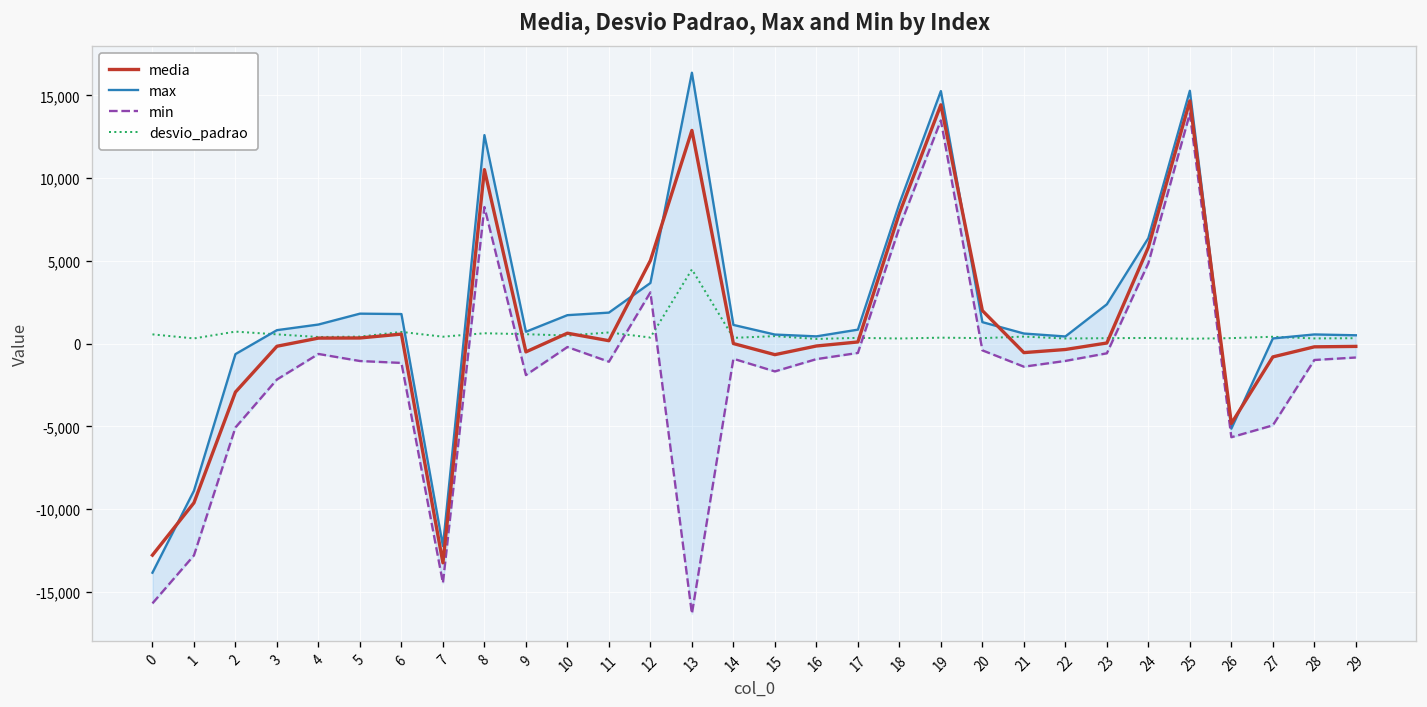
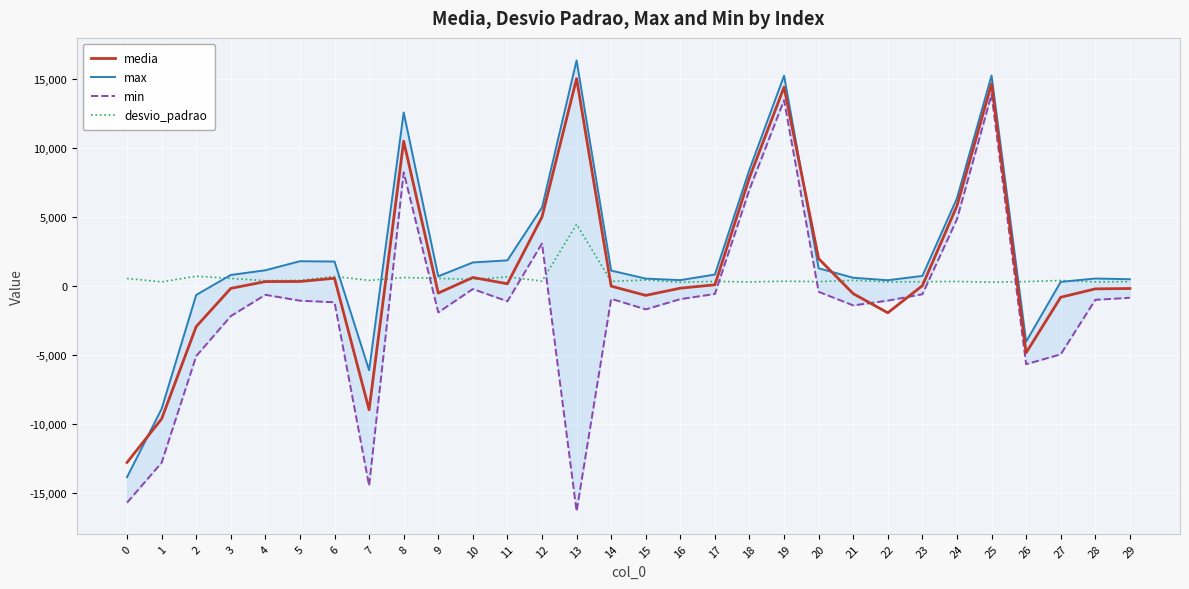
  {
    "media": {
      "0": "-12,800",
      "1": "-9,600",
      "2": "-2,900",
      "3": "-200",
-     "7": "-13,200",
+     "7": "-9,000",
      "8": "10,500",
      "9": "-500",
      "11": "200",
      "12": "5,000",
-     "13": "12,900",
+     "13": "15,000",
      "14": "0",
      "15": "-700",
      "16": "-100",
      "17": "100",
      "18": "7,900",
      "19": "14,400",
      "20": "2,000",
      "21": "-500",
-     "22": "-400",
+     "22": "-1,900",
      "23": "0",
      "24": "5,800",
      "25": "14,700",
      "26": "-4,800",
      "27": "-800",
      "28": "-200",
      "29": "-200"
    },
    "max": {
      "0": "-13,800",
      "1": "-8,900",
      "2": "-600",
      "3": "800",
      "4": "1,200",
      "5": "1,800",
      "6": "1,800",
-     "7": "-12,200",
+     "7": "-6,100",
      "8": "12,600",
      "10": "1,700",
      "11": "1,900",
-     "12": "3,700",
+     "12": "5,700",
      "13": "16,400",
      "14": "1,100",
      "17": "800",
      "18": "8,500",
      "19": "15,300",
      "20": "1,300",
-     "23": "2,400",
+     "23": "700",
      "24": "6,400",
      "25": "15,300",
-     "26": "-5,100",
+     "26": "-4,000",
      "28": "600"
    },
    "min": {
      "0": "-15,700",
      "1": "-12,800",
      "2": "-5,100",
      "3": "-2,200",
      "4": "-600",
      "5": "-1,000",
      "6": "-1,200",
      "7": "-14,500",
      "8": "8,300",
      "9": "-1,900",
      "10": "-200",
      "11": "-1,100",
      "12": "3,100",
      "13": "-16,300",
      "14": "-900",
      "15": "-1,700",
      "16": "-900",
      "17": "-600",
      "18": "7,000",
      "19": "13,500",
      "20": "-400",
      "21": "-1,400",
      "22": "-1,000",
      "23": "-600",
      "24": "4,900",
      "25": "13,900",
      "26": "-5,700",
      "27": "-4,900",
      "28": "-1,000",
      "29": "-800"
    },
    "desvio_padrao": {
      "0": "600",
      "1": "300",
      "2": "700",
      "3": "600",
      "7": "400",
      "8": "600",
      "11": "700",
      "12": "400",
      "13": "4,500",
      "14": "300",
      "17": "300",
      "18": "300",
      "19": "400",
      "20": "300",
      "23": "300",
      "24": "300",
      "25": "300",
      "26": "300",
      "28": "300"
    }
  }
